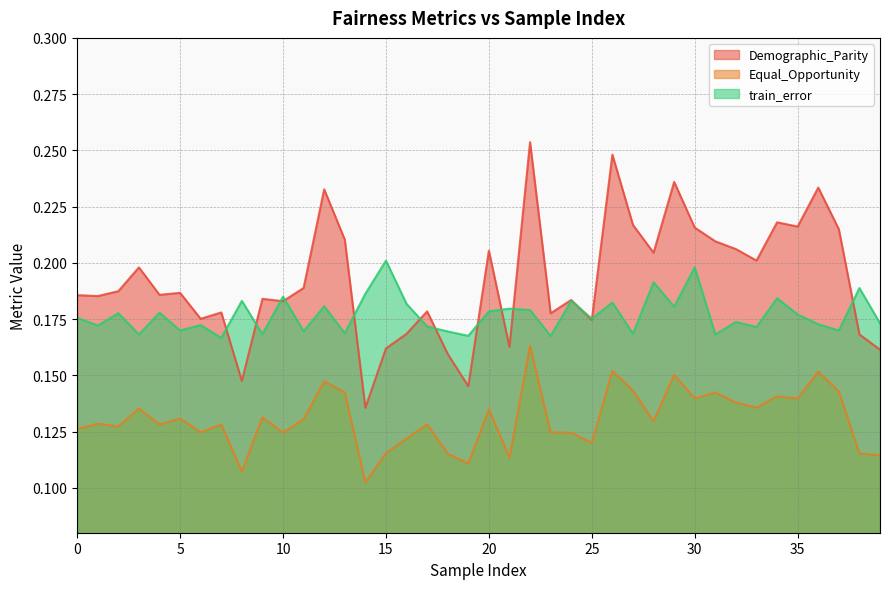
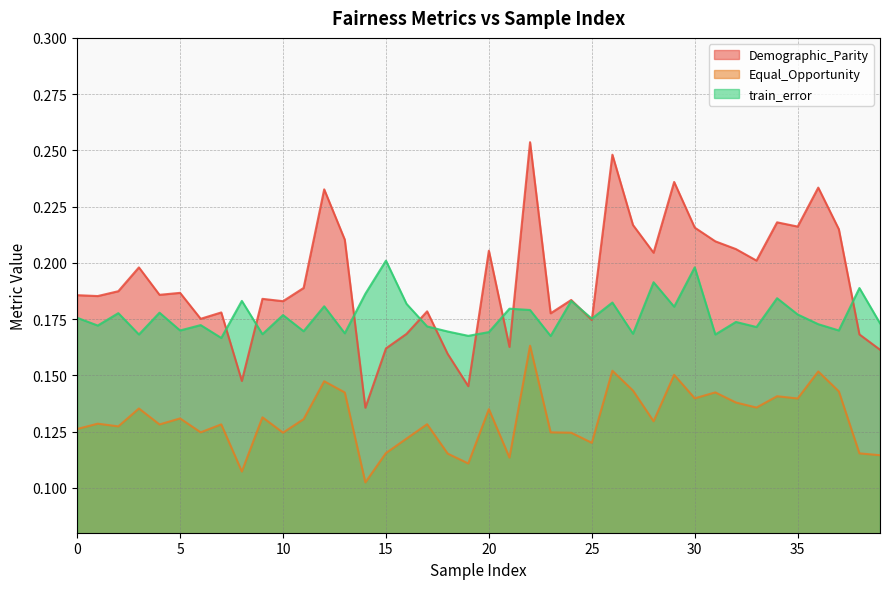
  {
    "train_error": {
      "0": 0.176,
      "5": 0.170,
-     "10": 0.185,
+     "10": 0.177,
      "15": 0.201,
-     "20": 0.178,
+     "20": 0.169,
      "30": 0.198,
      "35": 0.177
    }
  }
